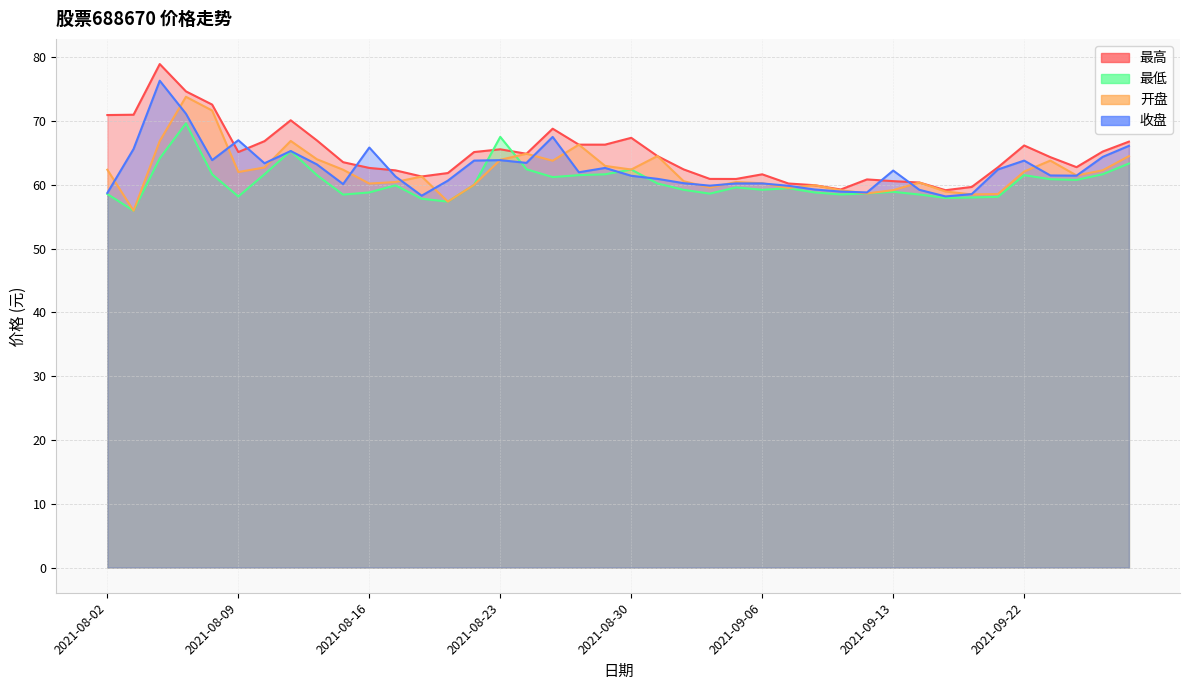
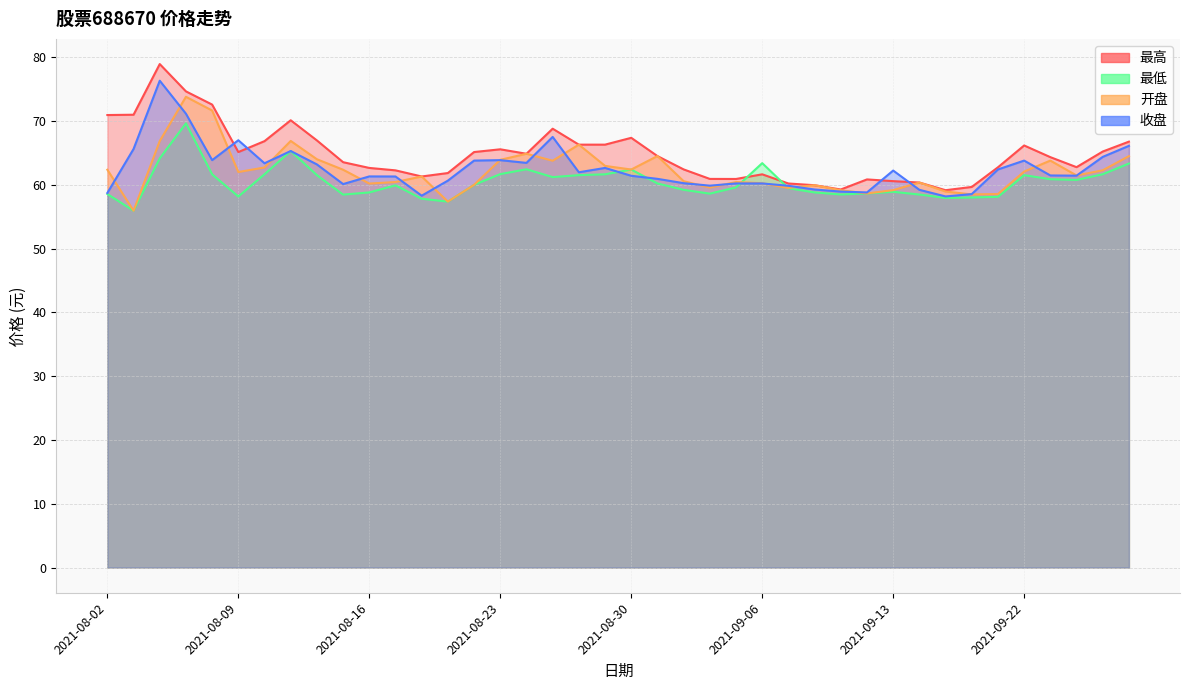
  {
    "最低": {
      "2021-08-09": 58,
      "2021-08-16": 59,
-     "2021-08-23": 68,
-     "2021-09-06": 59,
+     "2021-08-23": 62,
+     "2021-09-06": 63,
      "2021-09-22": 62
    },
    "收盘": {
      "2021-08-09": 67,
-     "2021-08-16": 66,
+     "2021-08-16": 61,
      "2021-08-30": 61,
      "2021-09-13": 62,
      "2021-09-22": 64
    }
  }
